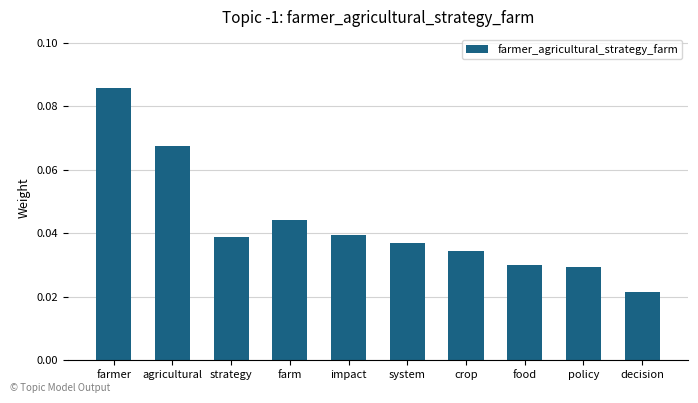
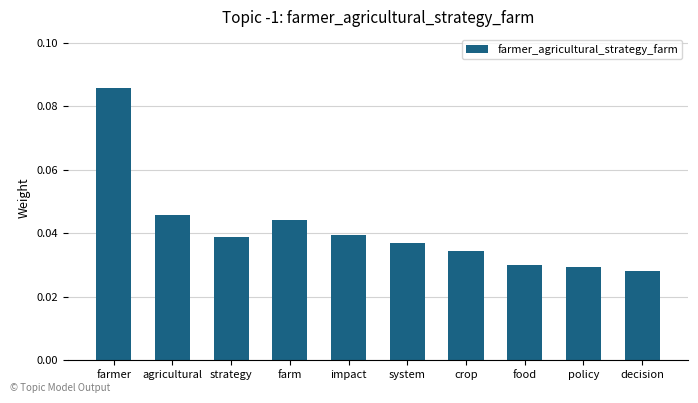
  {
    "farmer": 0.086,
-   "agricultural": 0.067,
+   "agricultural": 0.046,
    "strategy": 0.039,
    "farm": 0.044,
    "impact": 0.040,
    "system": 0.037,
    "crop": 0.034,
    "food": 0.030,
    "policy": 0.029,
-   "decision": 0.022
+   "decision": 0.028
  }
